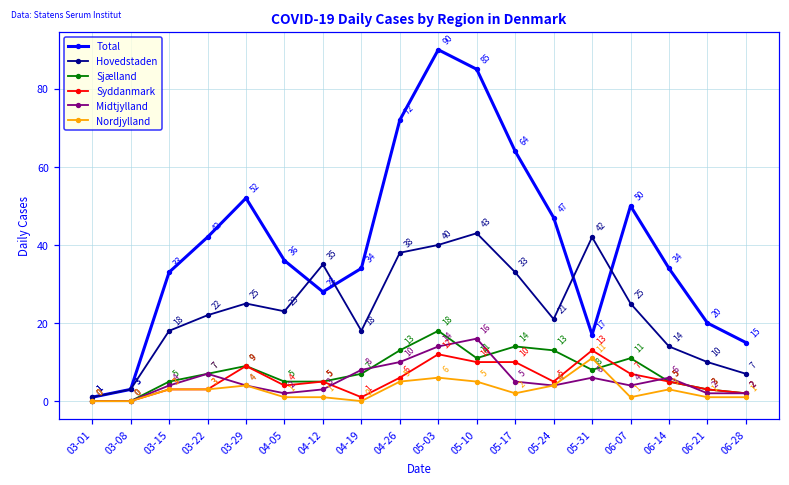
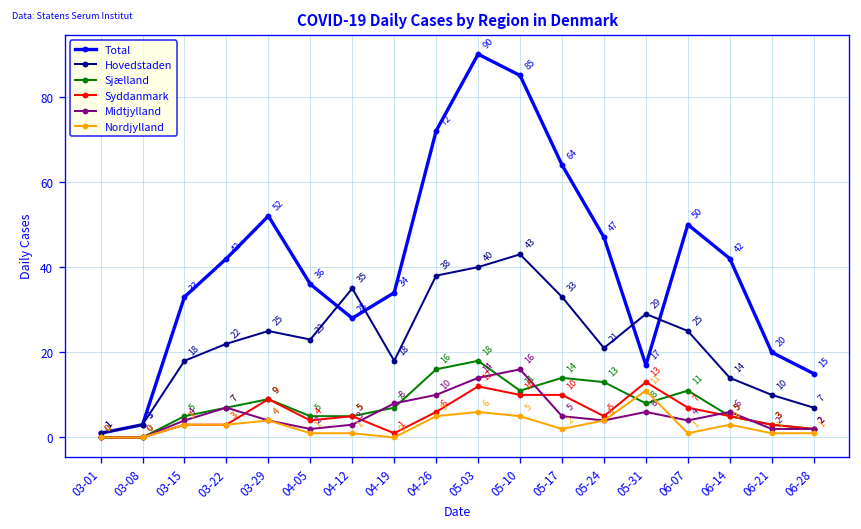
  {
    "Total": {
      "03-15": 33,
      "03-22": 42,
      "03-29": 52,
      "04-05": 36,
      "04-12": 28,
      "04-19": 34,
      "04-26": 72,
      "05-03": 90,
      "05-10": 85,
      "05-17": 64,
      "05-24": 47,
      "05-31": 17,
      "06-07": 50,
-     "06-14": 34,
+     "06-14": 42,
      "06-21": 20,
      "06-28": 15
    },
    "Hovedstaden": {
      "03-15": 18,
      "03-22": 22,
      "03-29": 25,
      "04-05": 23,
      "04-12": 35,
      "04-19": 18,
      "04-26": 38,
      "05-03": 40,
      "05-10": 43,
      "05-17": 33,
      "05-24": 21,
-     "05-31": 42,
+     "05-31": 29,
      "06-07": 25,
      "06-14": 14,
      "06-21": 10,
      "06-28": 7
    },
    "Sjælland": {
-     "04-26": 13,
+     "04-26": 16,
      "05-03": 18,
      "05-17": 14,
      "05-24": 13,
      "06-07": 11
    },
    "Syddanmark": {
      "05-17": 10,
      "06-07": 7
    },
    "Midtjylland": {
      "04-26": 10,
      "05-10": 16,
      "05-17": 5,
      "06-07": 4
    },
    "Nordjylland": {
      "05-03": 6,
      "05-10": 5,
      "05-17": 2,
      "06-07": 1
    }
  }
